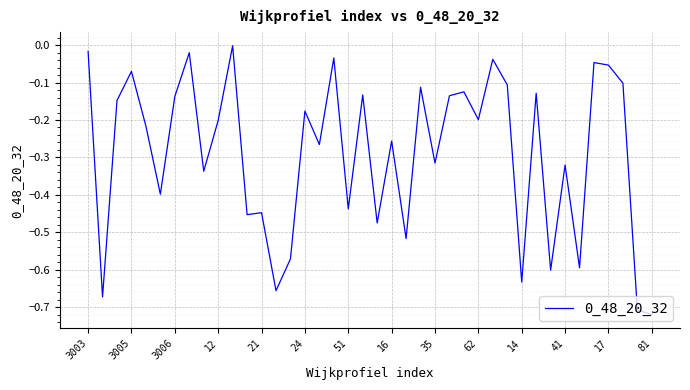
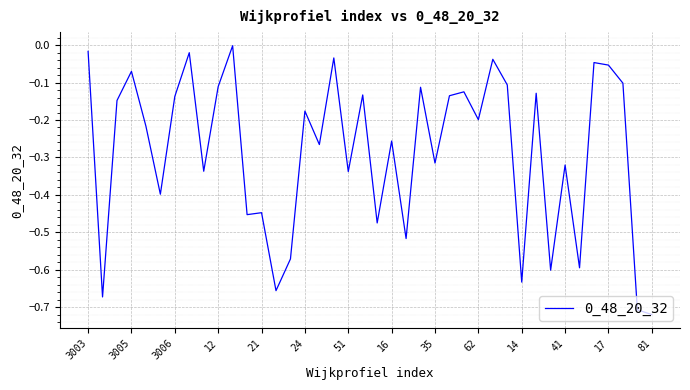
  {
    "3003": -0.02,
    "3005": -0.07,
    "3006": -0.14,
-   "12": -0.20,
+   "12": -0.11,
    "21": -0.45,
    "24": -0.18,
-   "51": -0.44,
+   "51": -0.34,
    "16": -0.26,
    "35": -0.32,
    "62": -0.20,
    "14": -0.63,
    "41": -0.32,
    "17": -0.05
  }
